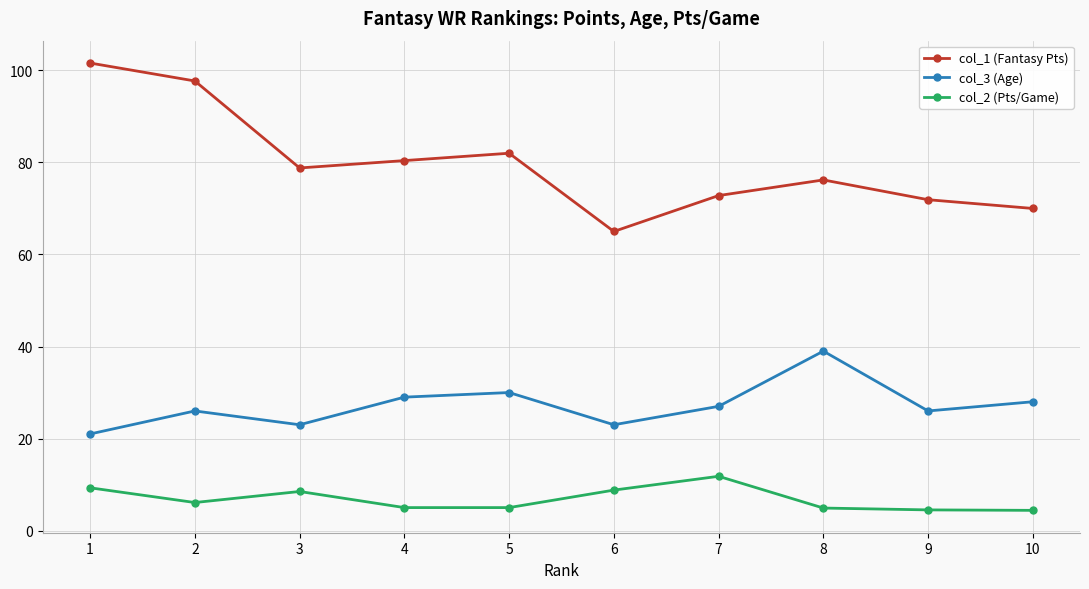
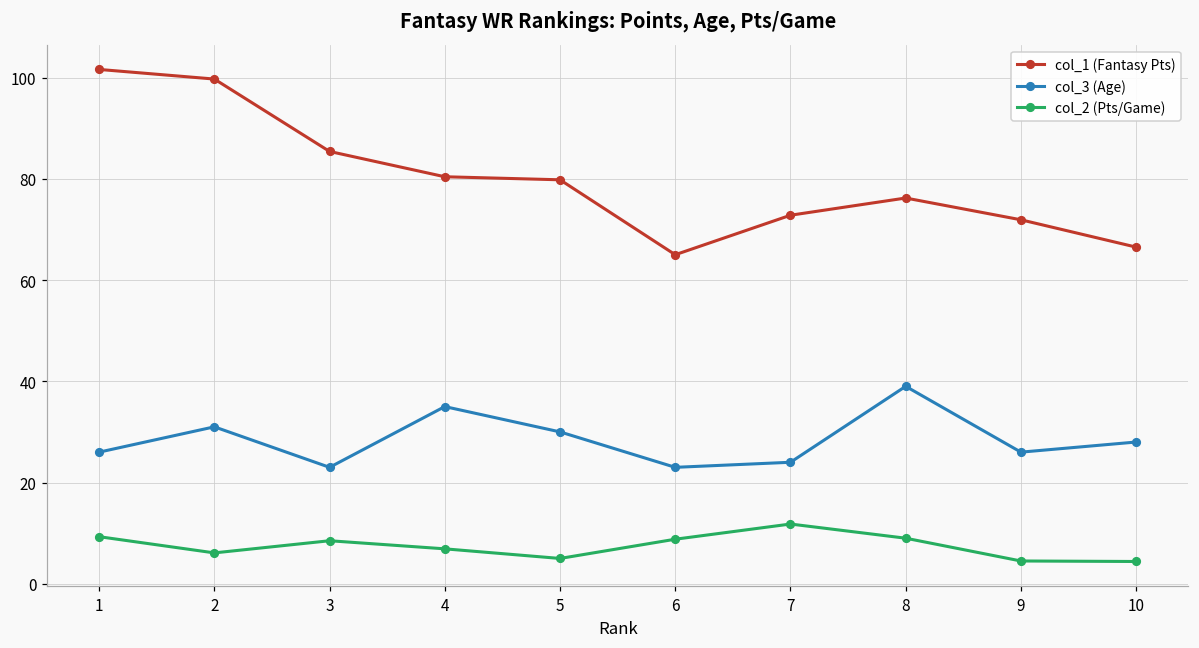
  {
    "col_1 (Fantasy Pts)": {
      "1": 102,
-     "2": 98,
-     "3": 79,
+     "2": 100,
+     "3": 85,
      "4": 80,
-     "5": 82,
+     "5": 80,
      "6": 65,
      "7": 73,
      "8": 76,
      "9": 72,
-     "10": 70
+     "10": 67
    },
    "col_3 (Age)": {
-     "1": 21,
-     "2": 26,
+     "1": 26,
+     "2": 31,
      "3": 23,
-     "4": 29,
+     "4": 35,
      "5": 30,
      "6": 23,
-     "7": 27,
+     "7": 24,
      "8": 39,
      "9": 26,
      "10": 28
    },
    "col_2 (Pts/Game)": {
      "1": 9,
      "2": 6,
      "3": 9,
-     "4": 5,
+     "4": 7,
      "5": 5,
      "6": 9,
      "7": 12,
-     "8": 5,
+     "8": 9,
      "9": 5,
      "10": 4
    }
  }
